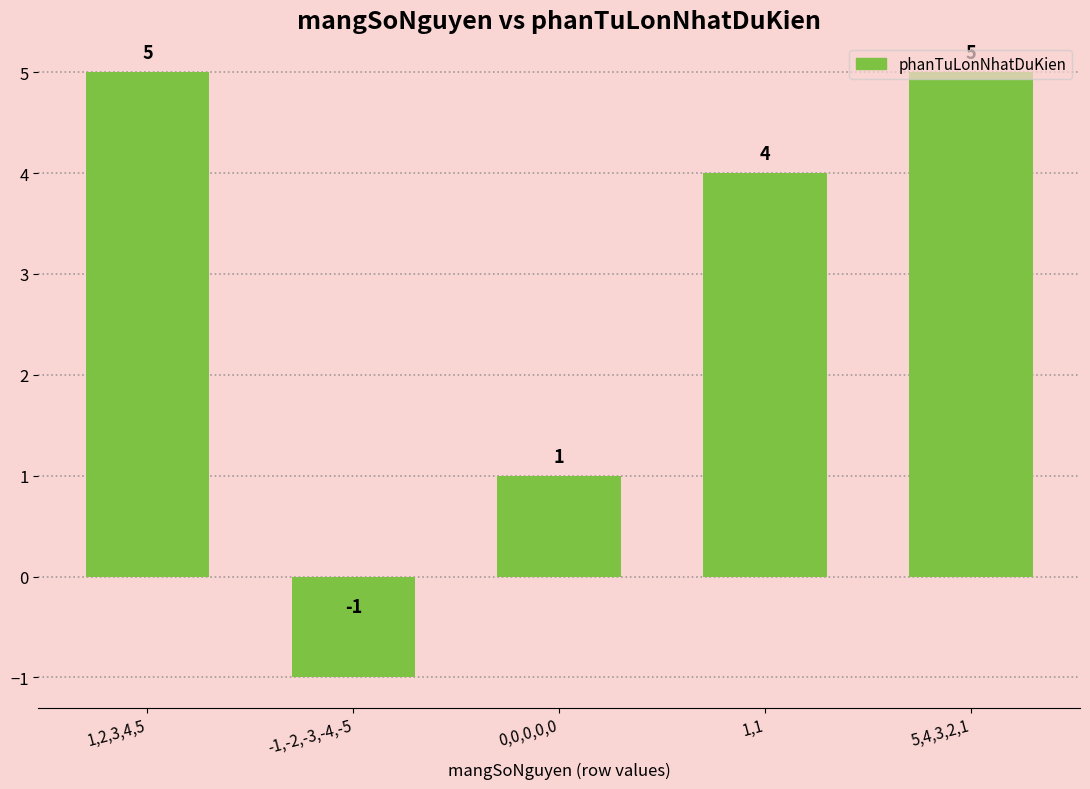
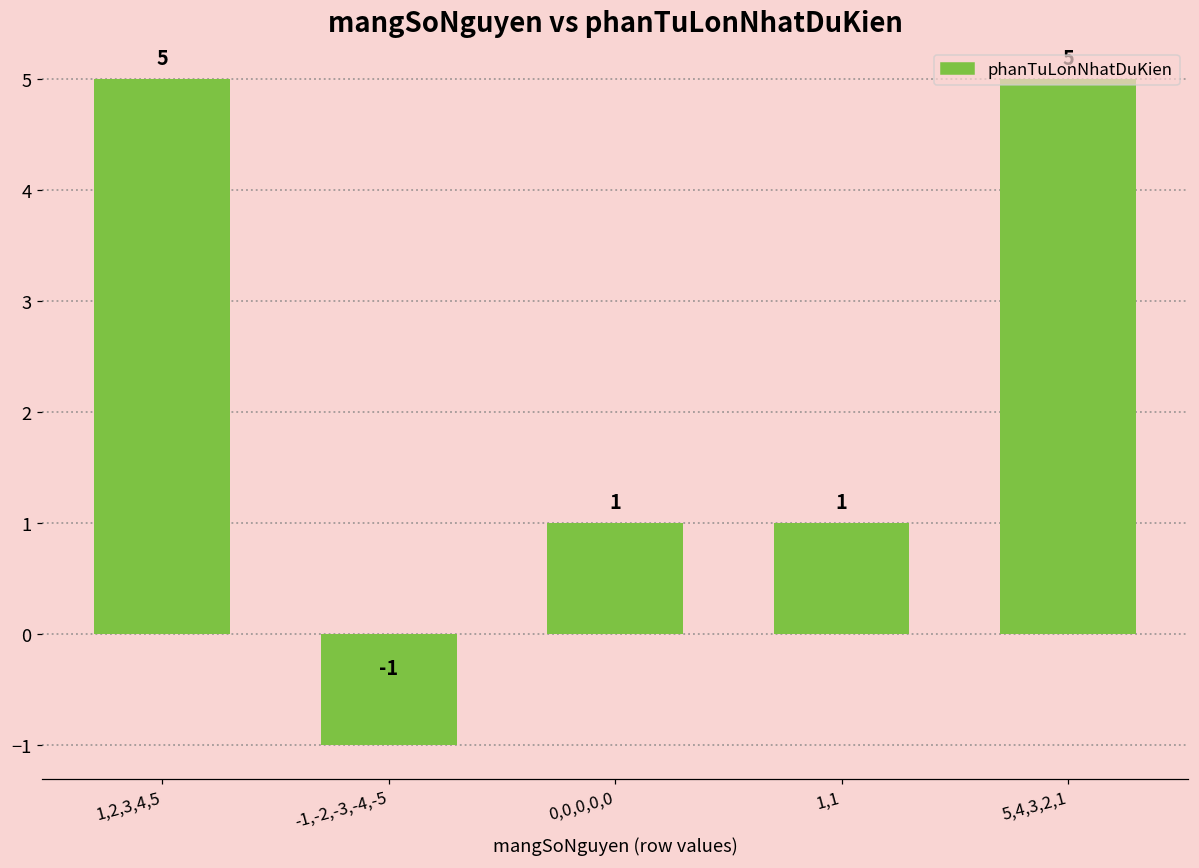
  {
    "1,2,3,4,5": 5,
    "-1,-2,-3,-4,-5": -1,
    "0,0,0,0,0": 1,
-   "1,1": 4
+   "1,1": 1
  }
